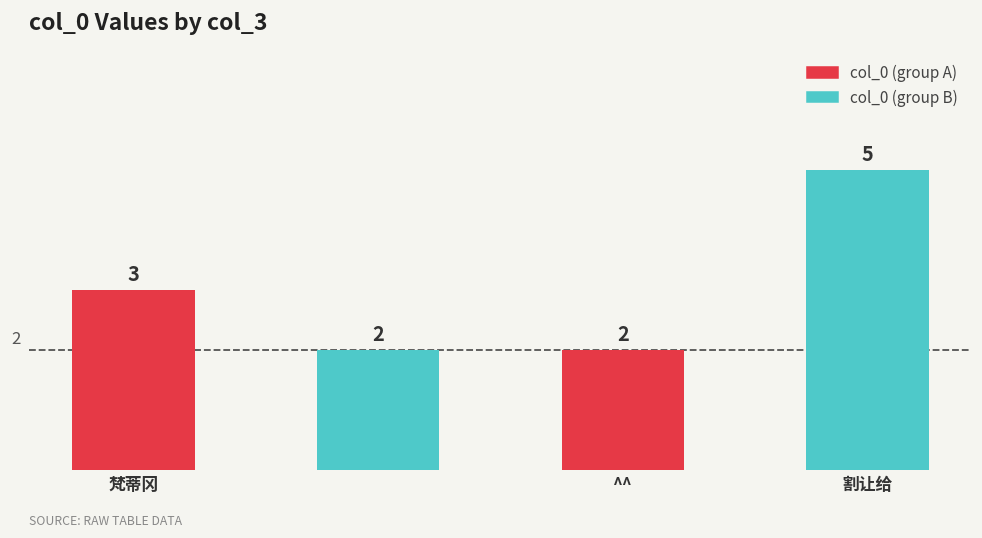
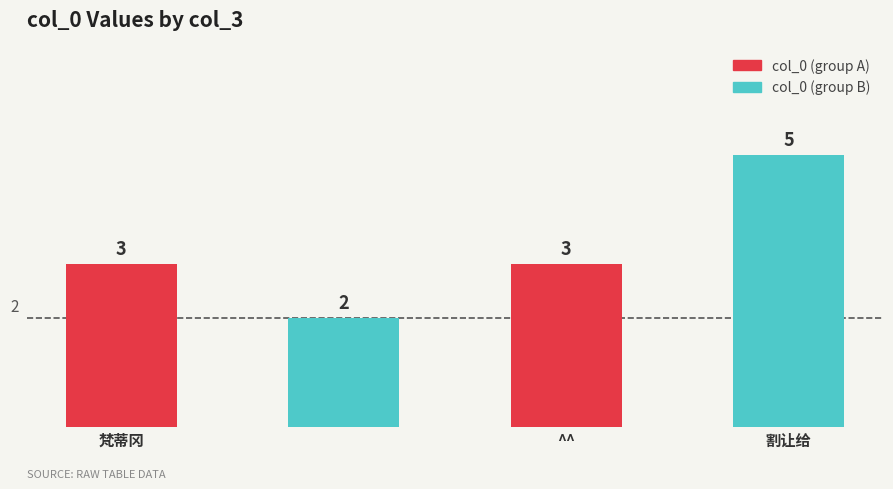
  {
    "梵蒂冈": 3,
-   "^^": 2,
+   "^^": 3,
    "割让给": 5
  }
